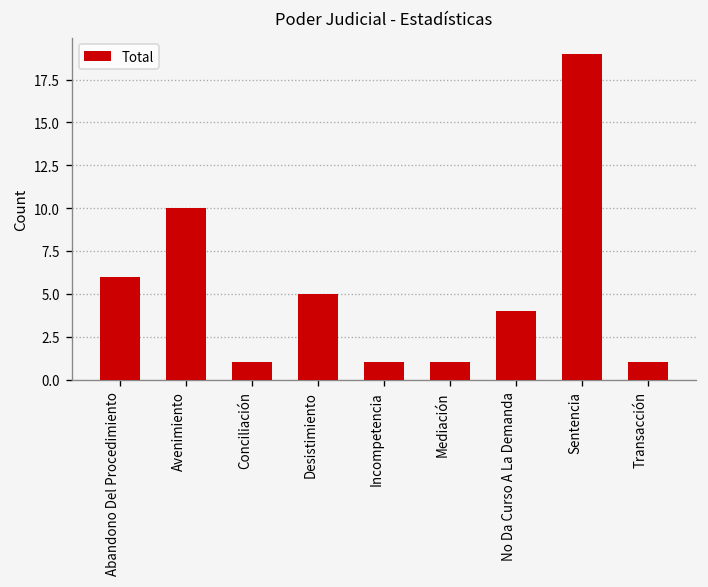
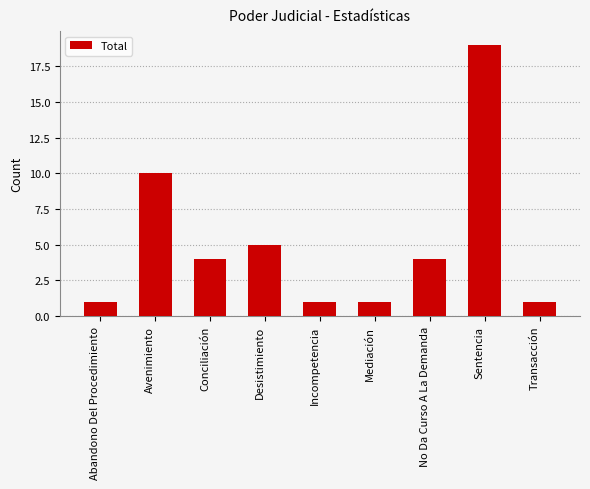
  {
-   "Abandono Del Procedimiento": 6,
+   "Abandono Del Procedimiento": 1,
    "Avenimiento": 10,
-   "Conciliación": 1,
+   "Conciliación": 4,
    "Desistimiento": 5,
    "Incompetencia": 1,
    "Mediación": 1,
    "No Da Curso A La Demanda": 4,
    "Sentencia": 19,
    "Transacción": 1
  }
